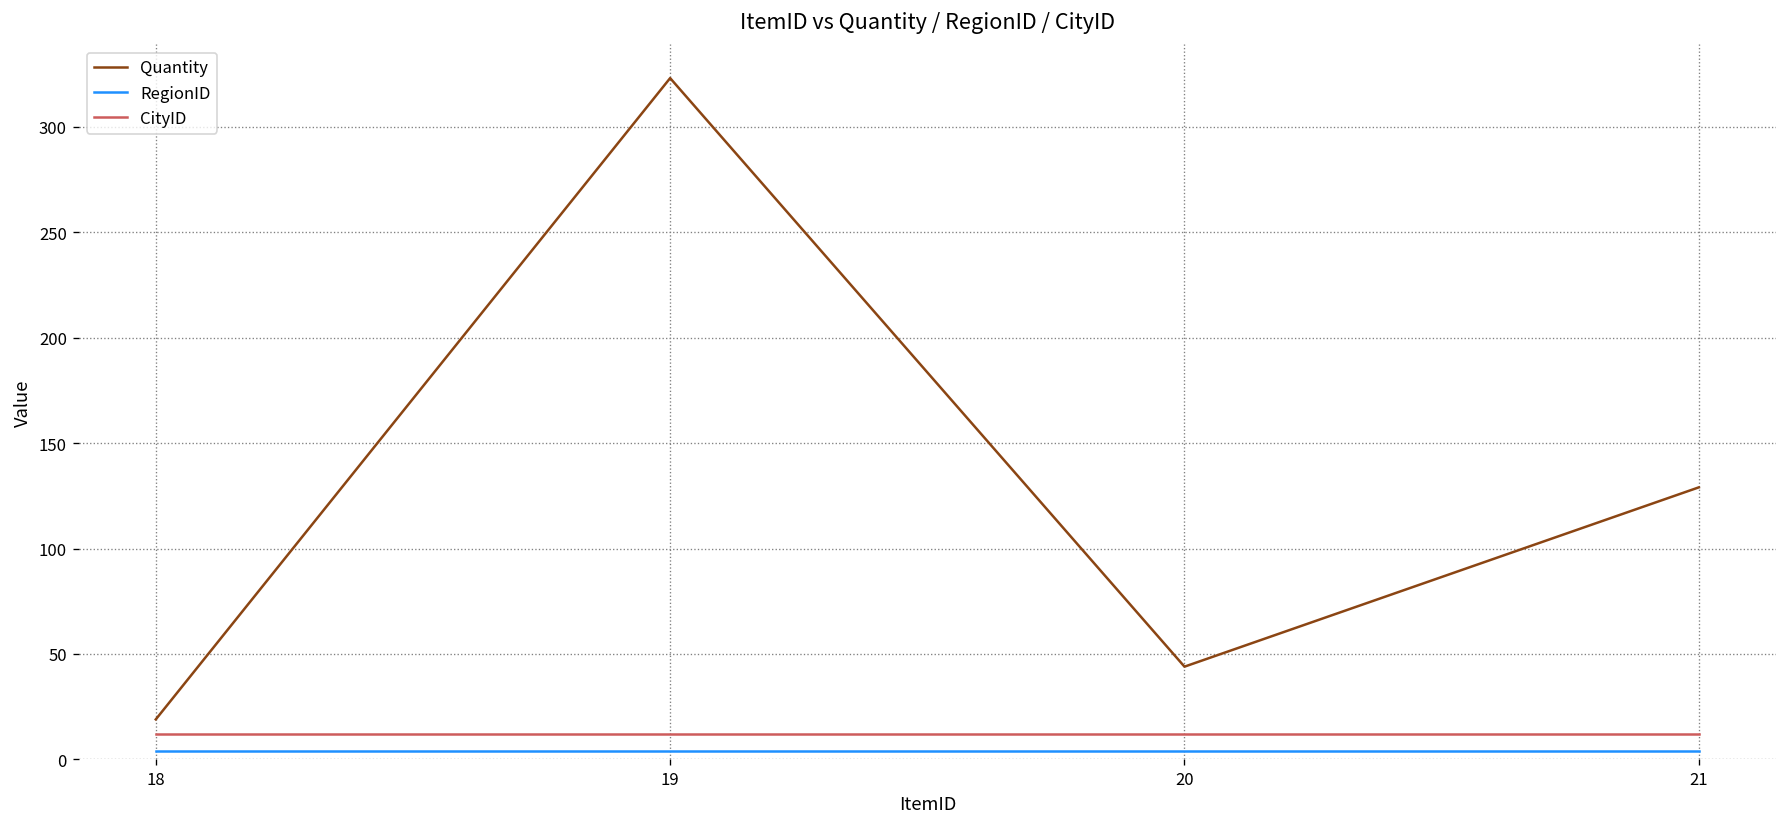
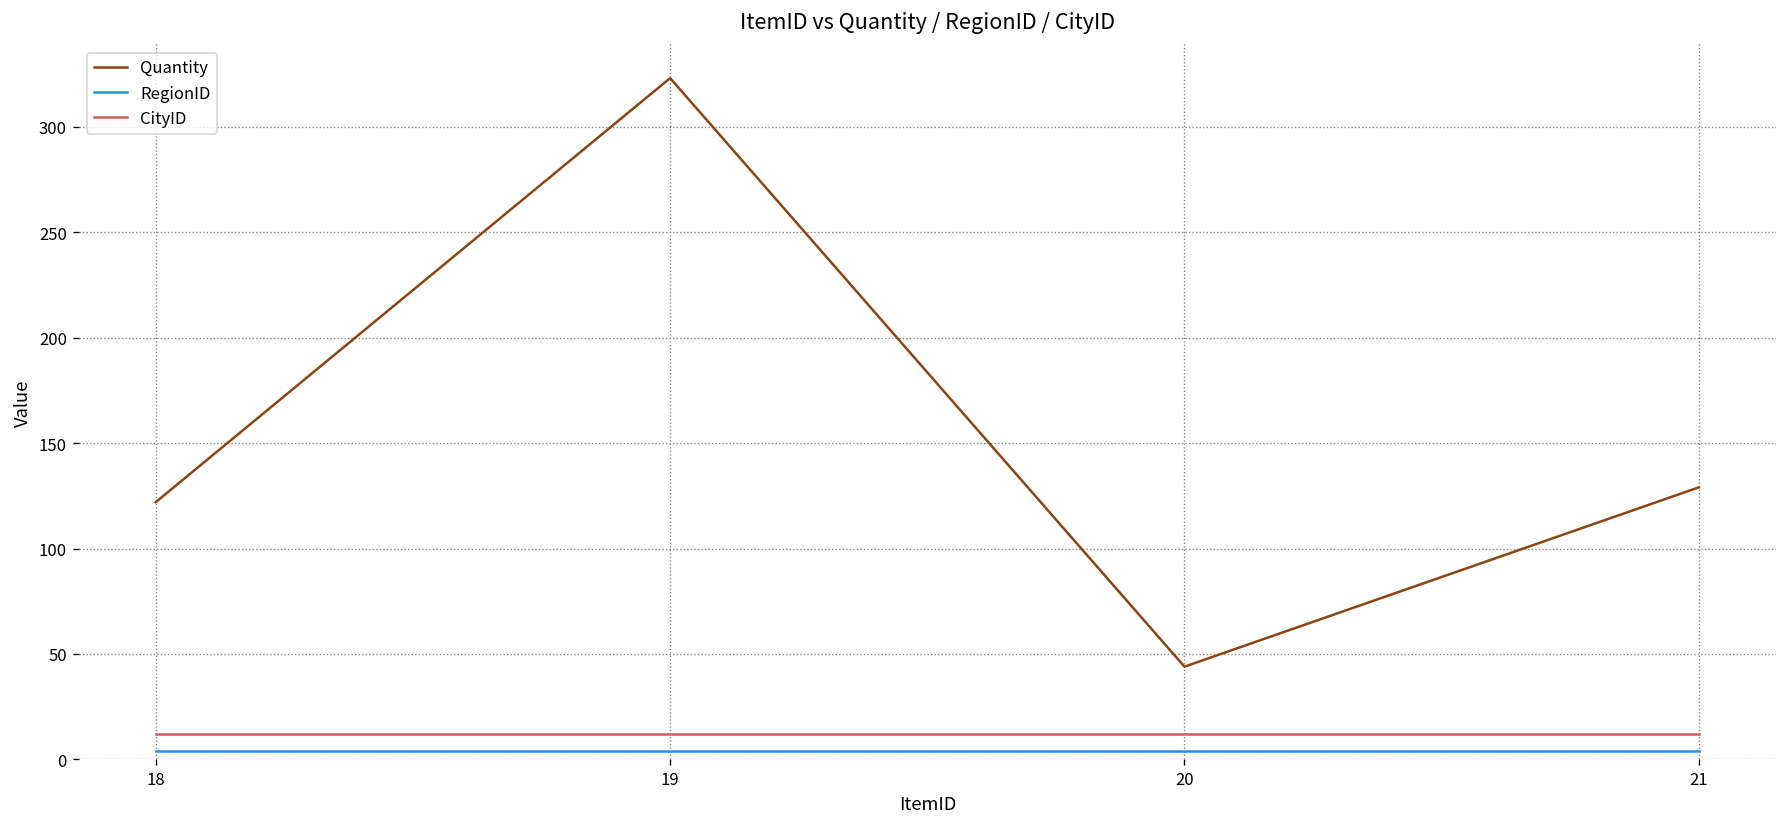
  {
    "Quantity": {
-     "18": 19,
+     "18": 122,
      "19": 323,
      "20": 44,
      "21": 129
    },
    "RegionID": {
      "18": 4,
      "19": 4,
      "20": 4,
      "21": 4
    },
    "CityID": {
      "18": 12,
      "19": 12,
      "20": 12,
      "21": 12
    }
  }
